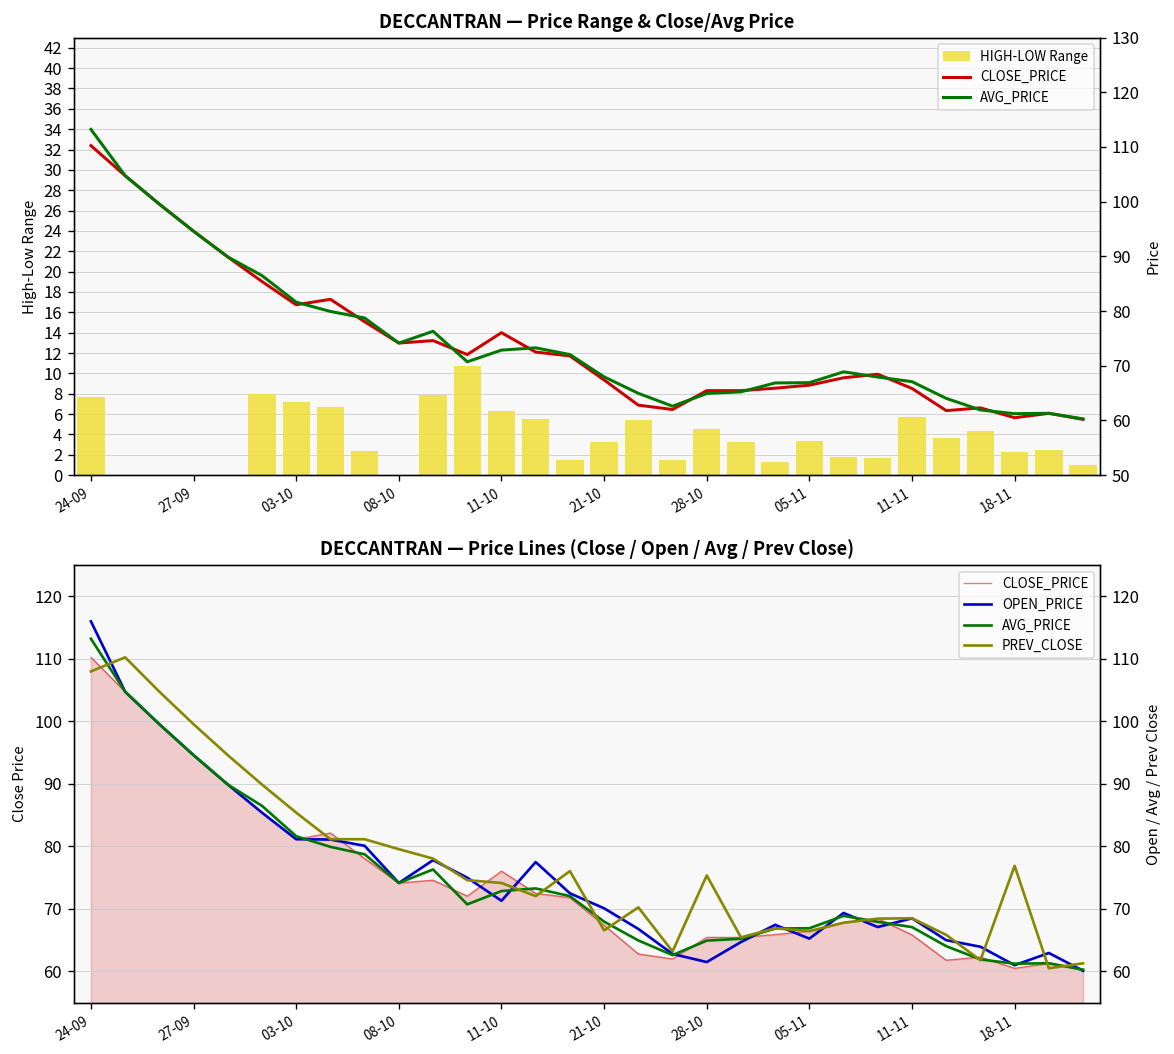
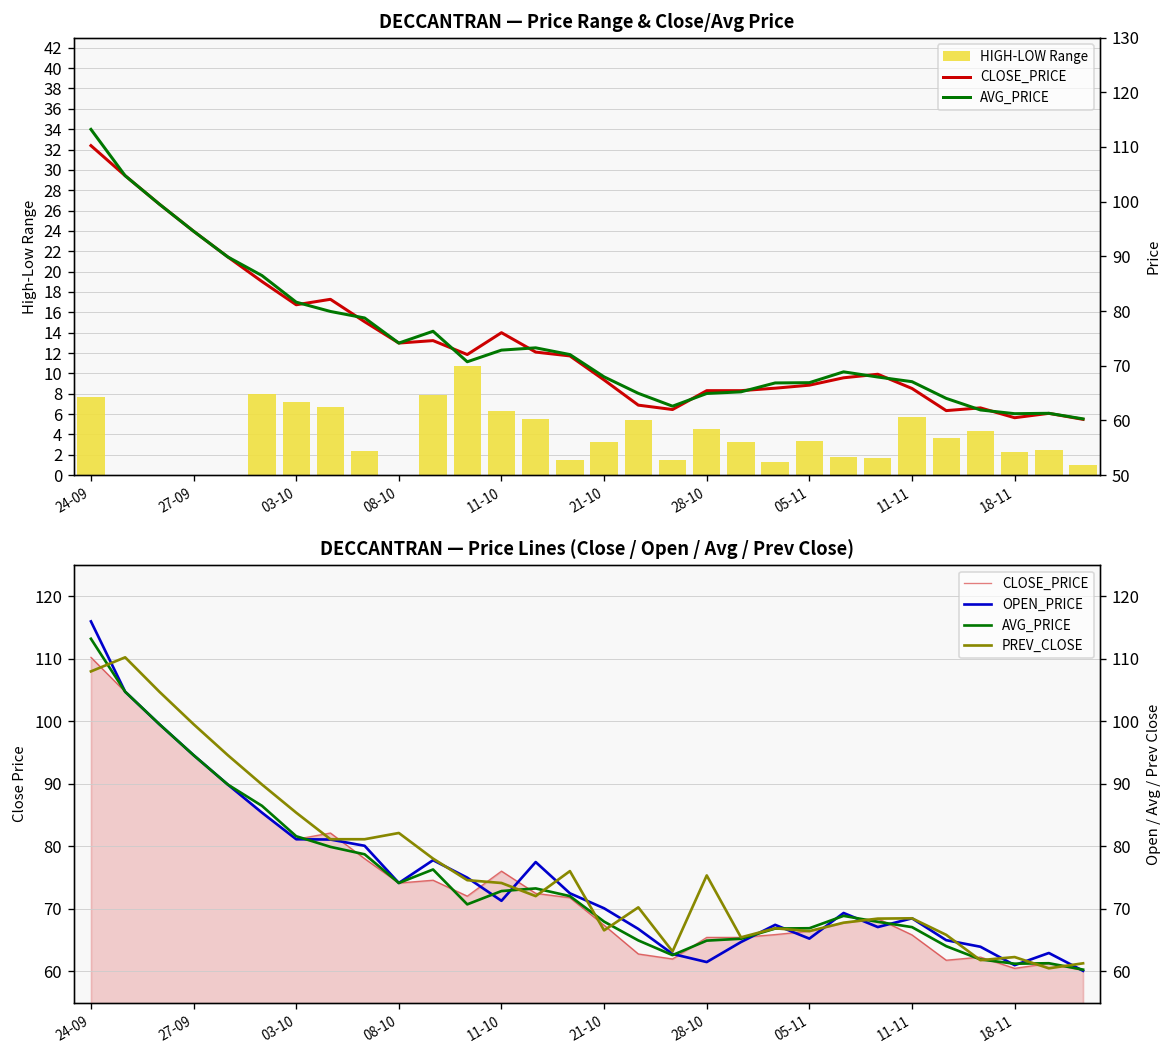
  {
    "DECCANTRAN — Price Lines (Close / Open / Avg / Prev Close)": {
      "CLOSE_PRICE": {
        "24-09": 110,
        "27-09": 95,
        "03-10": 81,
        "08-10": 74,
        "11-10": 76,
        "21-10": 67,
        "28-10": 65,
        "05-11": 66,
        "11-11": 66,
        "18-11": 61
      },
      "OPEN_PRICE": {
        "24-09": 116,
        "11-10": 71,
        "21-10": 70,
        "28-10": 62,
        "05-11": 65
      },
      "AVG_PRICE": {
        "24-09": 113,
        "11-10": 73,
        "21-10": 68,
        "28-10": 65,
        "11-11": 67
      },
      "PREV_CLOSE": {
        "24-09": 108,
        "27-09": 100,
        "03-10": 85,
-       "08-10": 80,
+       "08-10": 82,
        "11-10": 74,
        "21-10": 67,
        "28-10": 75,
-       "18-11": 77
+       "18-11": 62
      }
    }
  }
